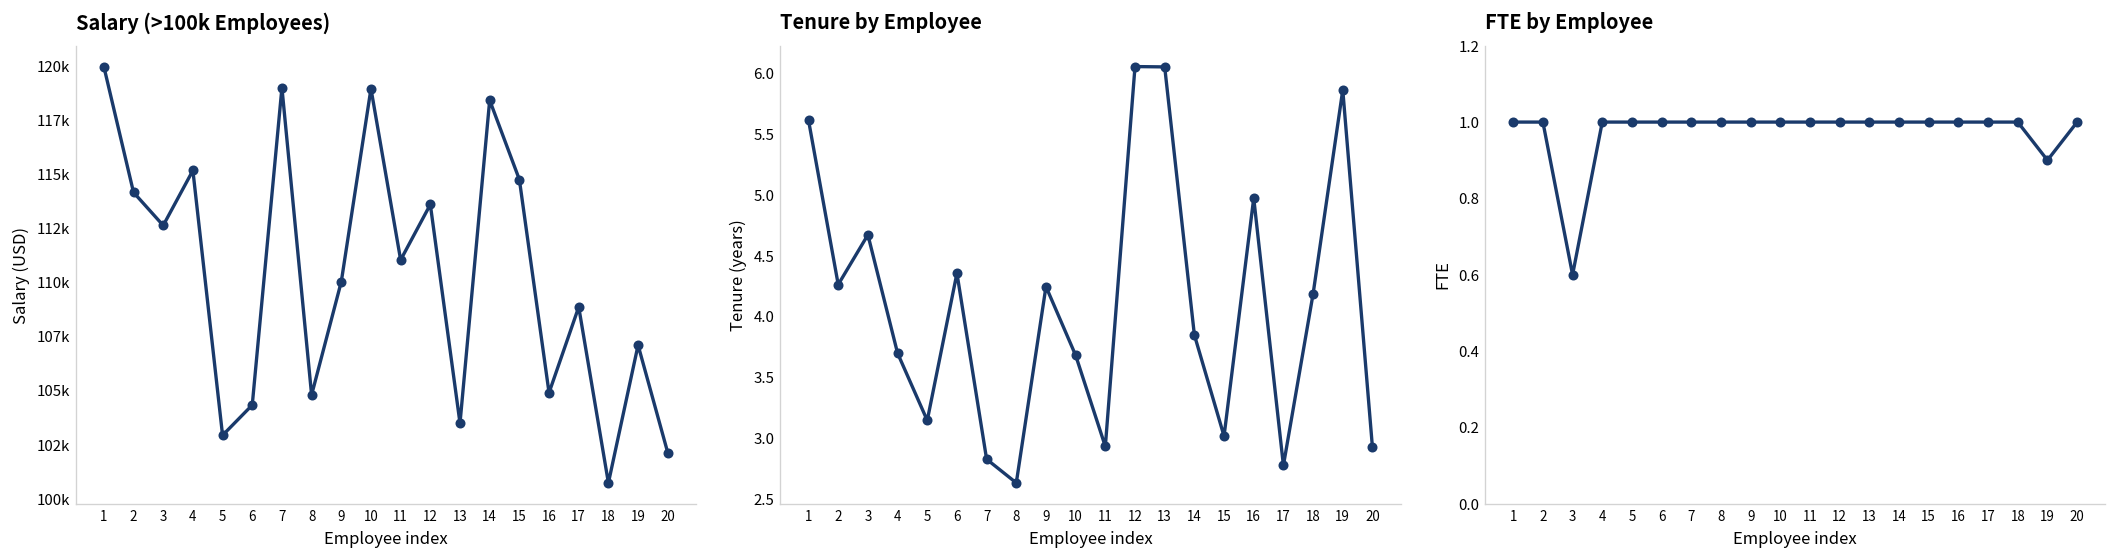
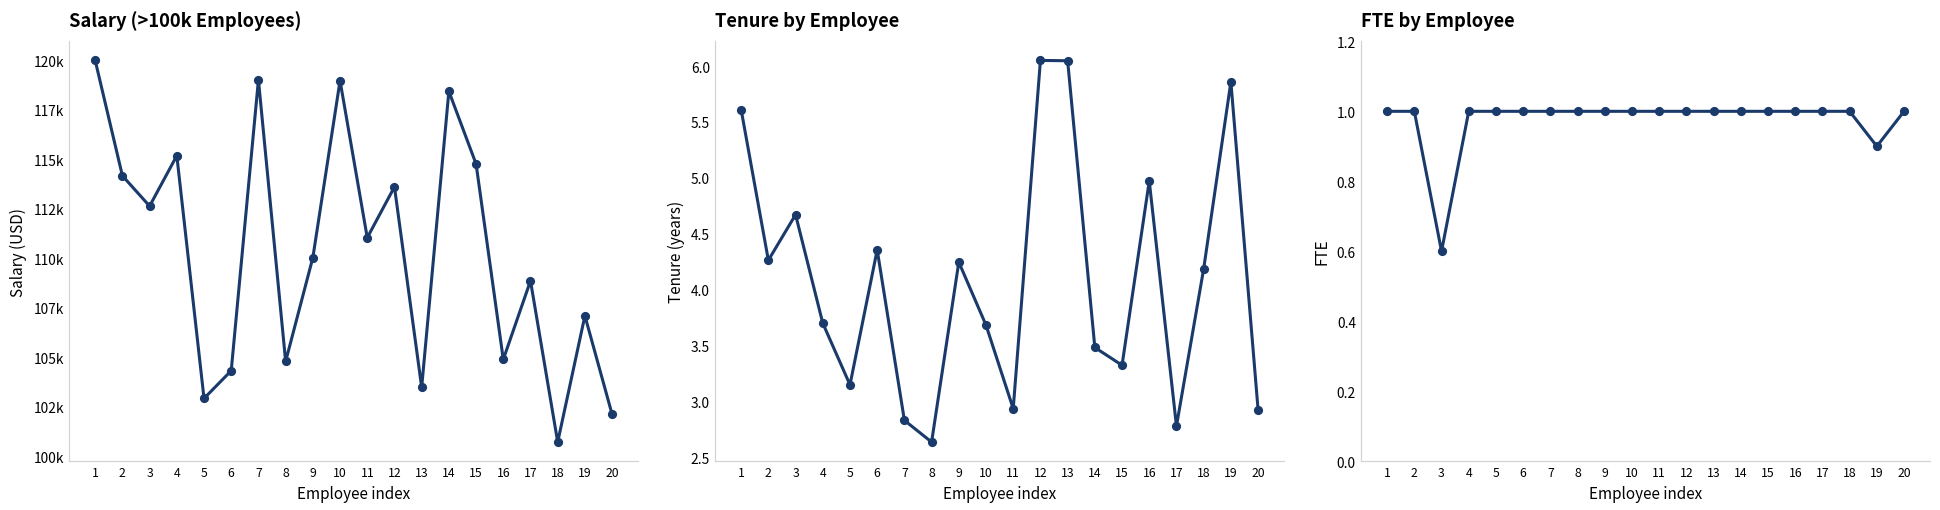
  {
    "Tenure by Employee": {
      "1": 5.61,
      "2": 4.26,
      "3": 4.67,
      "4": 3.70,
      "5": 3.15,
      "6": 4.36,
      "7": 2.83,
      "8": 2.64,
      "9": 4.25,
      "10": 3.68,
      "11": 2.93,
      "12": 6.05,
      "13": 6.05,
-     "14": 3.85,
-     "15": 3.02,
+     "14": 3.48,
+     "15": 3.32,
      "16": 4.97,
      "17": 2.78,
      "18": 4.19,
      "19": 5.86,
      "20": 2.93
    },
    "FTE by Employee": {
      "1": 1.00,
      "2": 1.00,
      "3": 0.60,
      "4": 1.00,
      "5": 1.00,
      "6": 1.00,
      "7": 1.00,
      "8": 1.00,
      "9": 1.00,
      "10": 1.00,
      "11": 1.00,
      "12": 1.00,
      "13": 1.00,
      "14": 1.00,
      "15": 1.00,
      "16": 1.00,
      "17": 1.00,
      "18": 1.00,
      "19": 0.90,
      "20": 1.00
    }
  }
